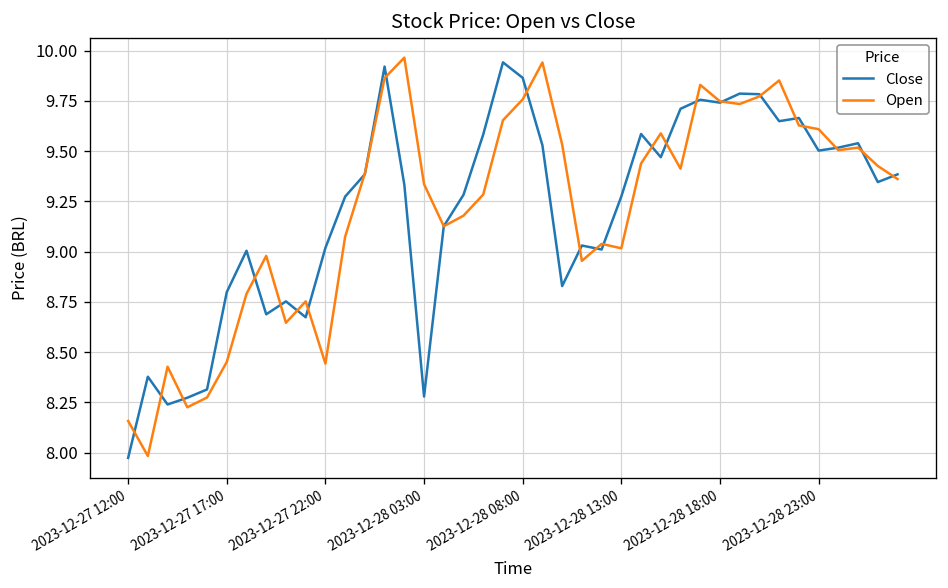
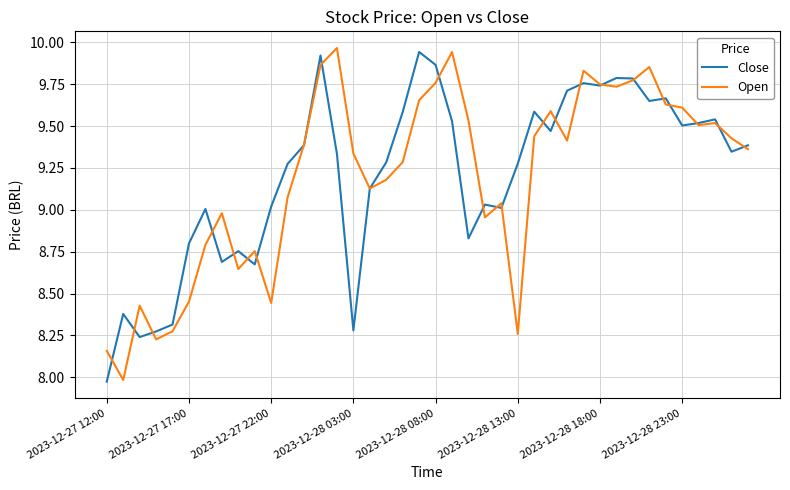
  {
    "Close": {
      "2023-12-27 12:00": 7.97,
      "2023-12-27 17:00": 8.80,
      "2023-12-27 22:00": 9.02,
      "2023-12-28 03:00": 8.28,
      "2023-12-28 08:00": 9.87,
      "2023-12-28 13:00": 9.28,
      "2023-12-28 23:00": 9.50
    },
    "Open": {
      "2023-12-27 12:00": 8.16,
      "2023-12-27 17:00": 8.45,
      "2023-12-27 22:00": 8.44,
      "2023-12-28 03:00": 9.34,
      "2023-12-28 08:00": 9.76,
-     "2023-12-28 13:00": 9.02,
+     "2023-12-28 13:00": 8.26,
      "2023-12-28 23:00": 9.61
    }
  }
